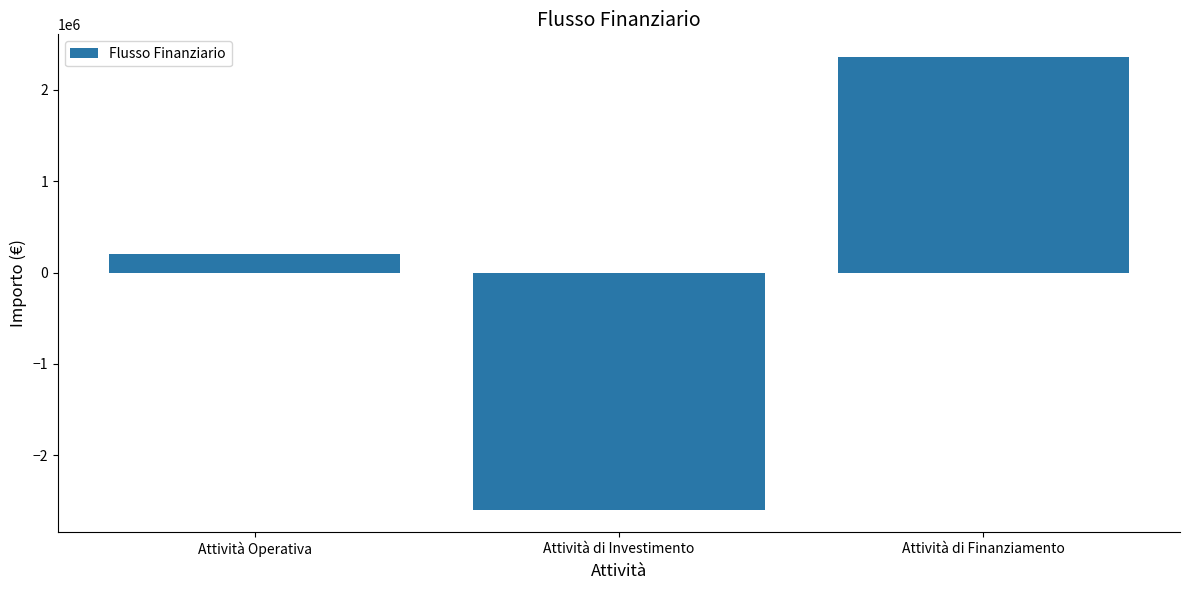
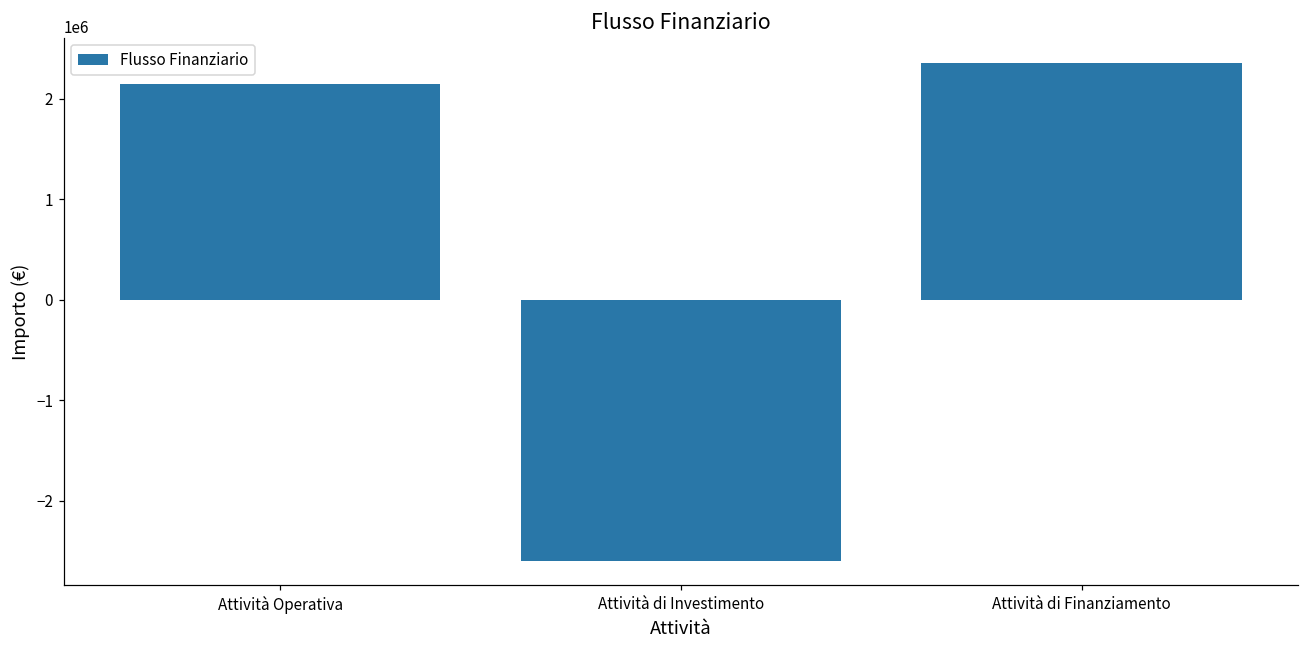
  {
-   "Attività Operativa": 200000,
+   "Attività Operativa": 2100000,
    "Attività di Investimento": -2600000,
    "Attività di Finanziamento": 2400000
  }
